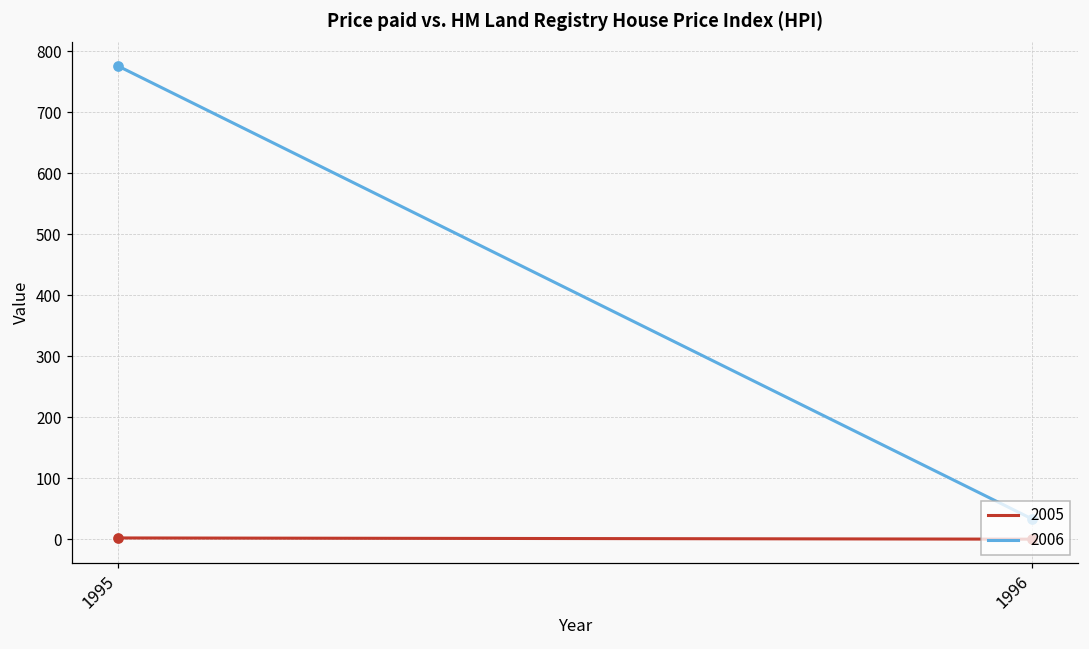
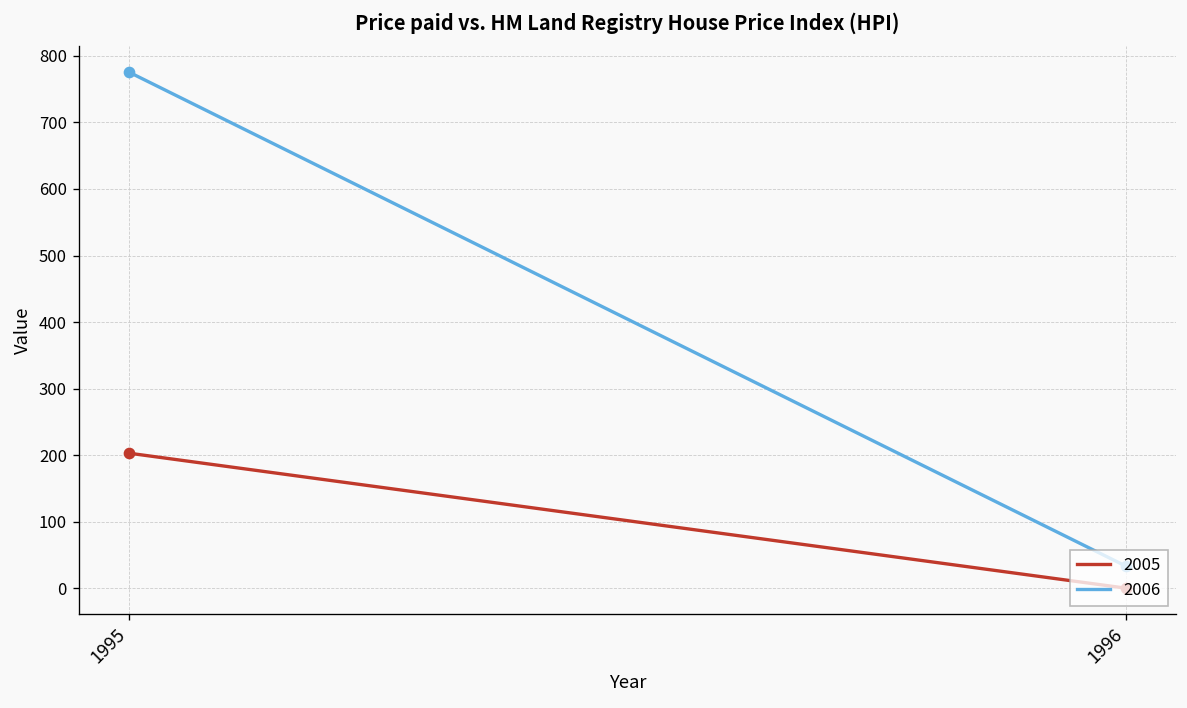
  {
    "2005": {
-     "1995": 0
+     "1995": 200
    },
    "2006": {
      "1995": 780
    }
  }
